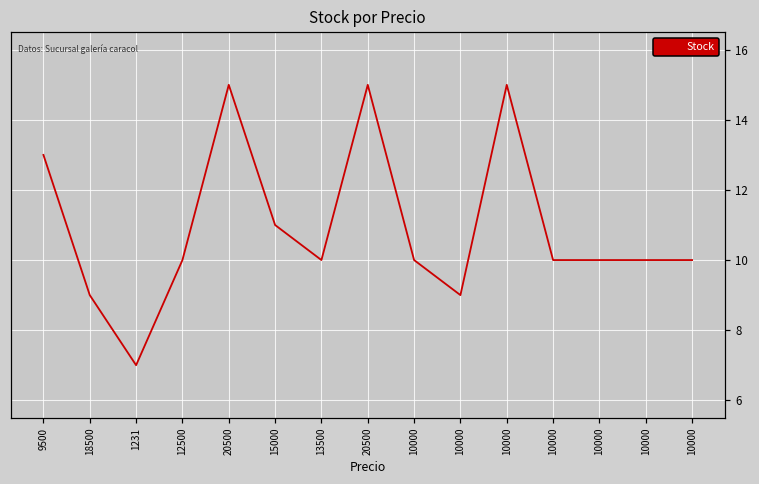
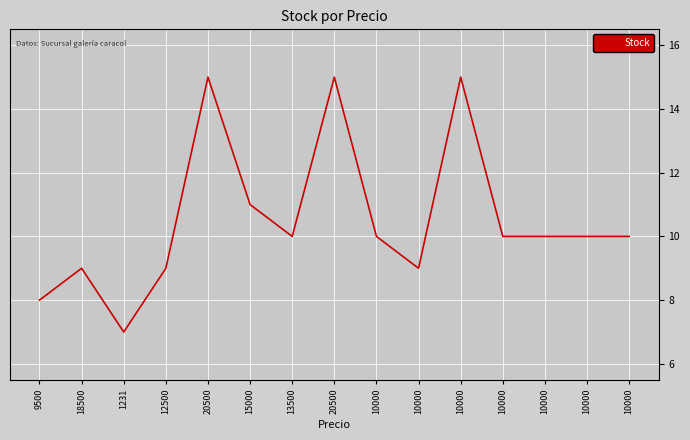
  {
-   "9500": 13,
+   "9500": 8,
    "18500": 9,
    "1231": 7,
-   "12500": 10,
+   "12500": 9,
    "15000": 11,
    "13500": 10
  }
